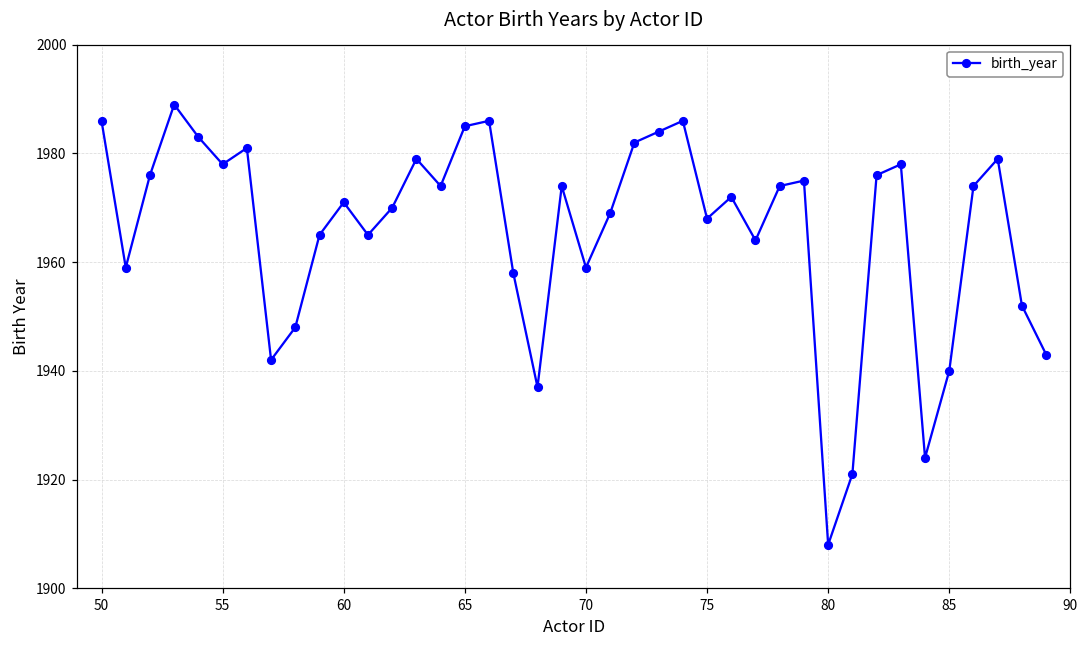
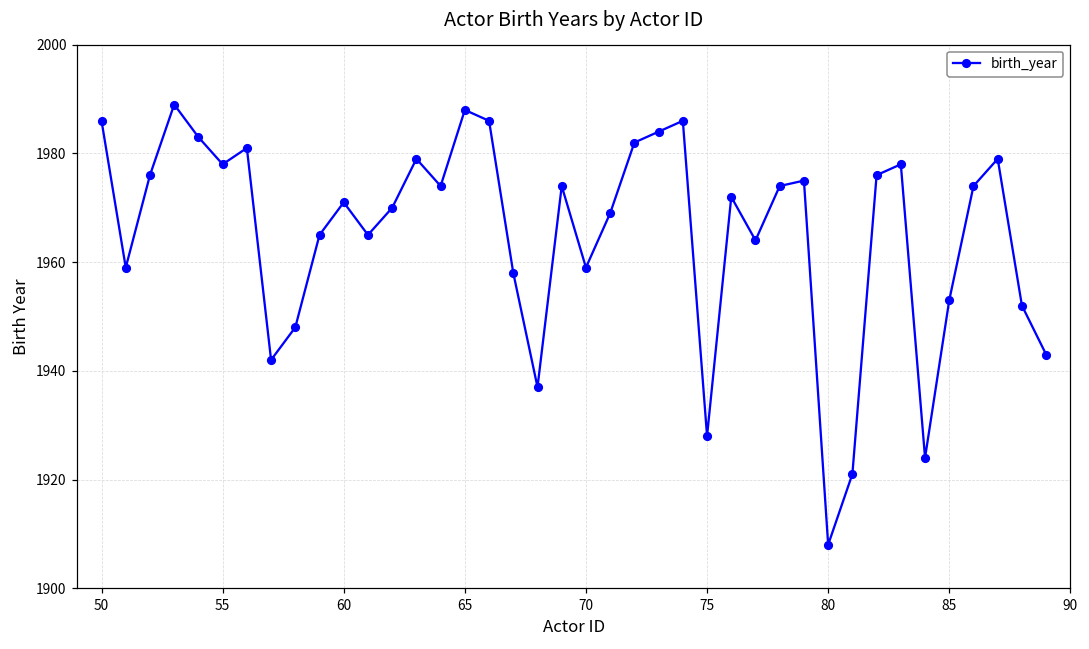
  {
    "50": 1986,
    "55": 1978,
    "60": 1971,
-   "65": 1985,
+   "65": 1988,
    "70": 1959,
-   "75": 1968,
+   "75": 1928,
    "80": 1908,
-   "85": 1940
+   "85": 1953
  }
